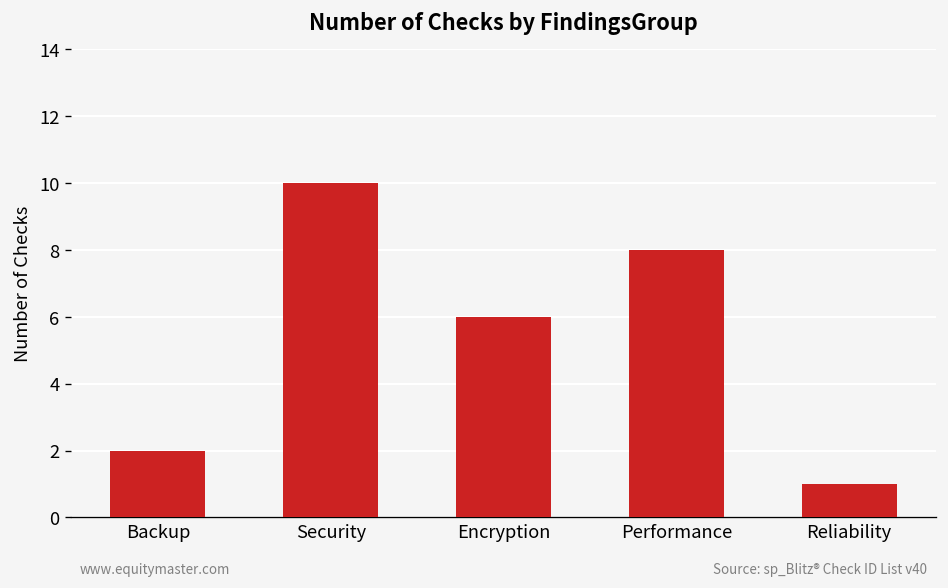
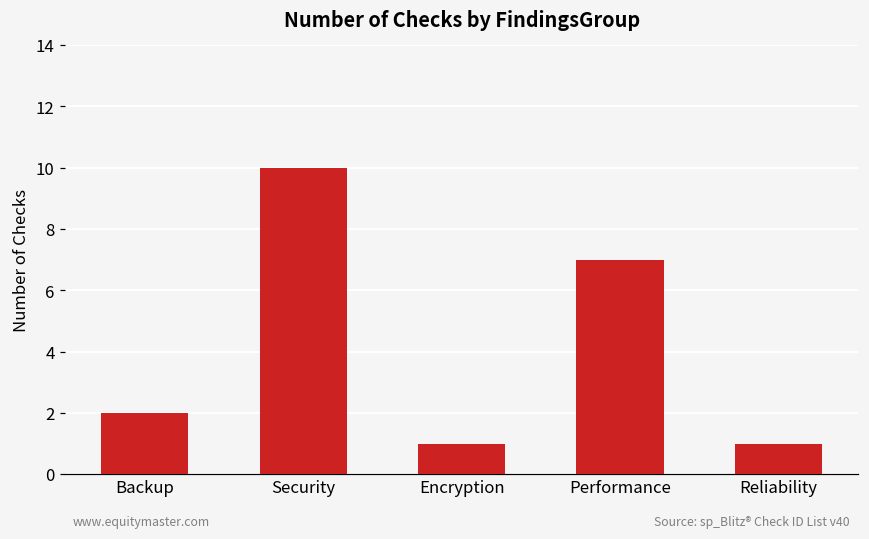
  {
    "Backup": 2,
    "Security": 10,
-   "Encryption": 6,
-   "Performance": 8,
+   "Encryption": 1,
+   "Performance": 7,
    "Reliability": 1
  }
